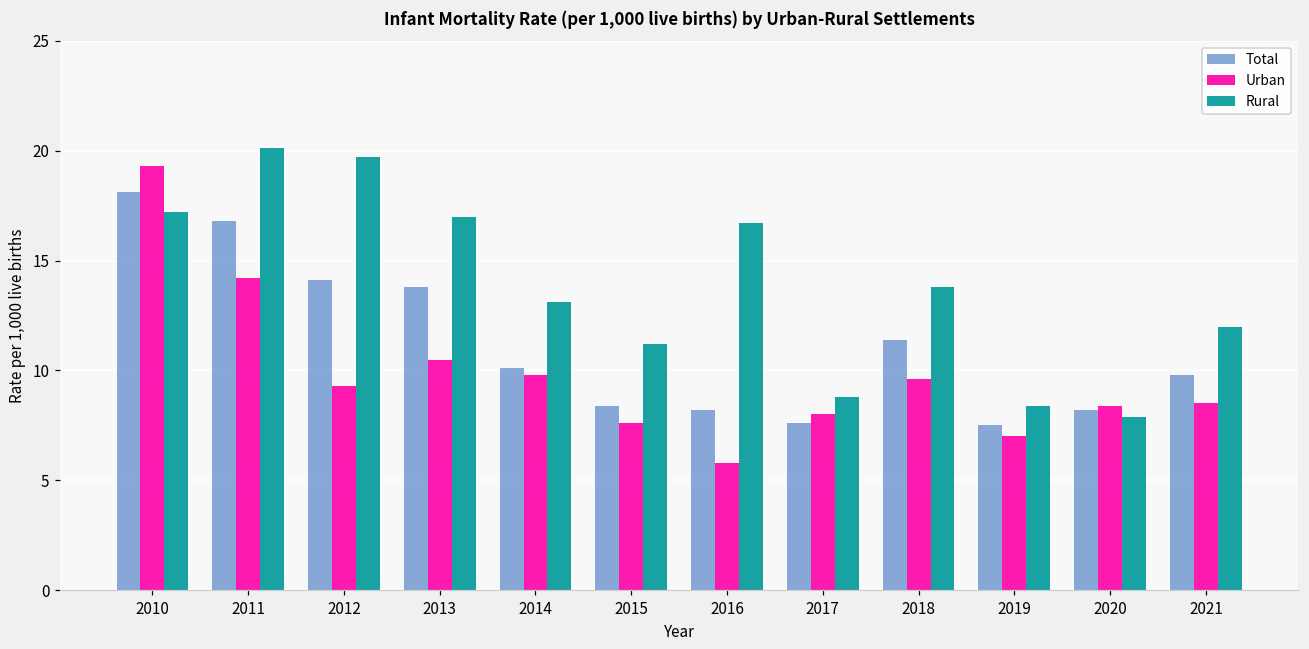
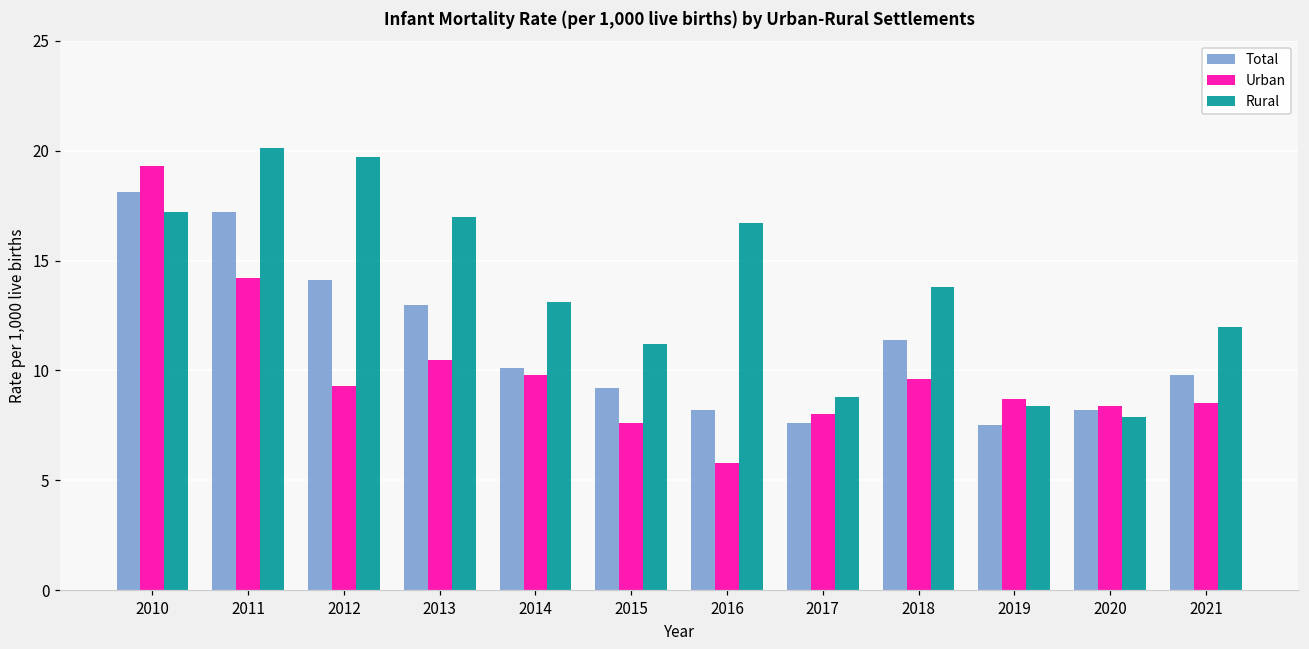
  {
    "Total": {
      "2010": 18.1,
-     "2011": 16.8,
+     "2011": 17.2,
      "2012": 14.1,
-     "2013": 13.8,
+     "2013": 13.0,
      "2014": 10.1,
-     "2015": 8.4,
+     "2015": 9.2,
      "2016": 8.2,
      "2017": 7.6,
      "2018": 11.4,
      "2019": 7.5,
      "2020": 8.2,
      "2021": 9.8
    },
    "Urban": {
      "2010": 19.3,
      "2011": 14.2,
      "2012": 9.3,
      "2013": 10.5,
      "2014": 9.8,
      "2015": 7.6,
      "2016": 5.8,
      "2017": 8.0,
      "2018": 9.6,
-     "2019": 7.0,
+     "2019": 8.7,
      "2020": 8.4,
      "2021": 8.5
    },
    "Rural": {
      "2010": 17.2,
      "2011": 20.1,
      "2012": 19.7,
      "2013": 17.0,
      "2014": 13.1,
      "2015": 11.2,
      "2016": 16.7,
      "2017": 8.8,
      "2018": 13.8,
      "2019": 8.4,
      "2020": 7.9,
      "2021": 12.0
    }
  }
